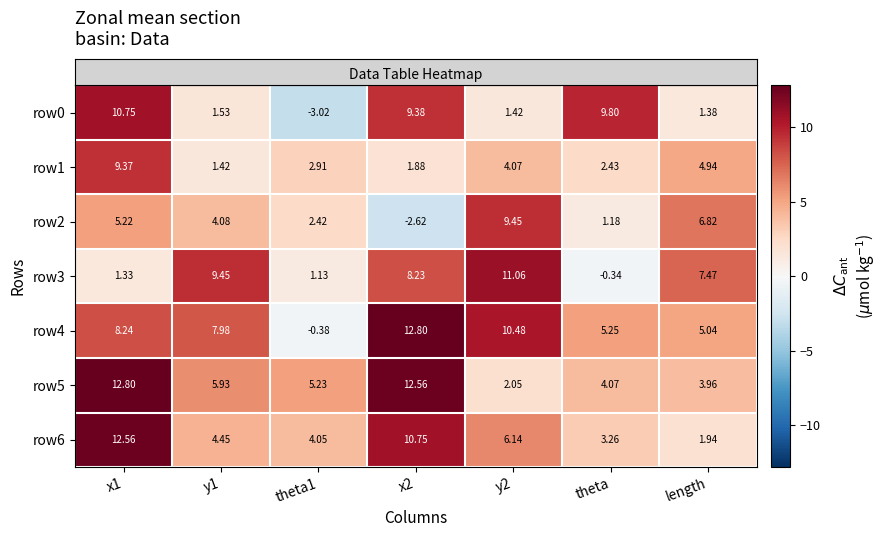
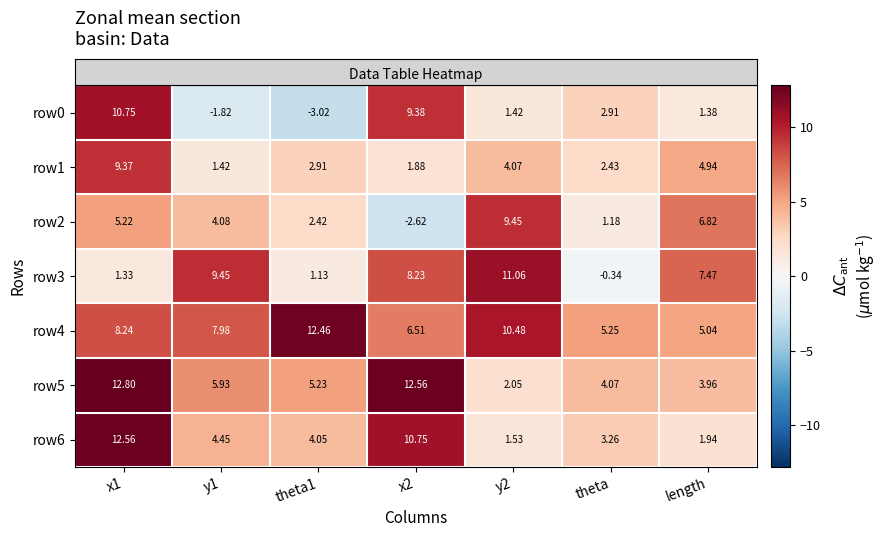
  {
    "row0": {
      "x1": 10.75,
-     "y1": 1.53,
+     "y1": -1.82,
      "theta1": -3.02,
      "x2": 9.38,
      "y2": 1.42,
-     "theta": 9.80,
+     "theta": 2.91,
      "length": 1.38
    },
    "row1": {
      "x1": 9.37,
      "y1": 1.42,
      "theta1": 2.91,
      "x2": 1.88,
      "y2": 4.07,
      "theta": 2.43,
      "length": 4.94
    },
    "row2": {
      "x1": 5.22,
      "y1": 4.08,
      "theta1": 2.42,
      "x2": -2.62,
      "y2": 9.45,
      "theta": 1.18,
      "length": 6.82
    },
    "row3": {
      "x1": 1.33,
      "y1": 9.45,
      "theta1": 1.13,
      "x2": 8.23,
      "y2": 11.06,
      "theta": -0.34,
      "length": 7.47
    },
    "row4": {
      "x1": 8.24,
      "y1": 7.98,
-     "theta1": -0.38,
-     "x2": 12.80,
+     "theta1": 12.46,
+     "x2": 6.51,
      "y2": 10.48,
      "theta": 5.25,
      "length": 5.04
    },
    "row5": {
      "x1": 12.80,
      "y1": 5.93,
      "theta1": 5.23,
      "x2": 12.56,
      "y2": 2.05,
      "theta": 4.07,
      "length": 3.96
    },
    "row6": {
      "x1": 12.56,
      "y1": 4.45,
      "theta1": 4.05,
      "x2": 10.75,
-     "y2": 6.14,
+     "y2": 1.53,
      "theta": 3.26,
      "length": 1.94
    }
  }
